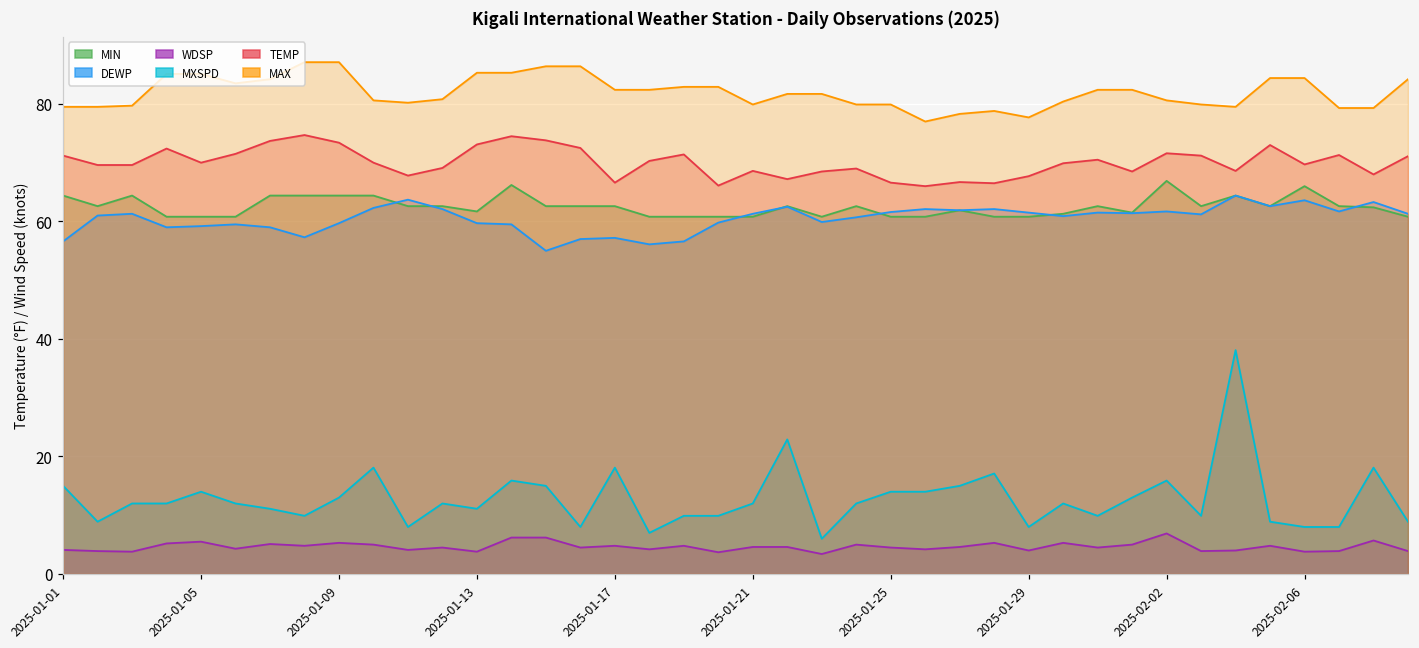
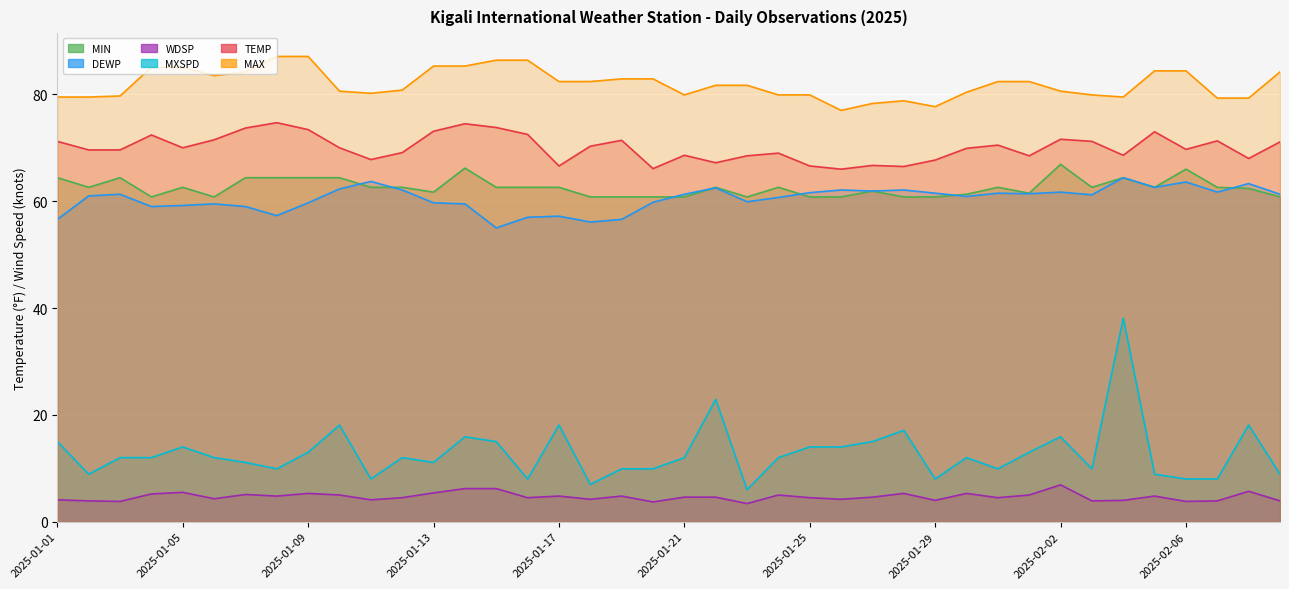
  {
    "MIN": {
      "2025-01-01": 64,
-     "2025-01-05": 61,
+     "2025-01-05": 63,
      "2025-01-09": 64,
      "2025-01-13": 62,
      "2025-01-17": 63,
      "2025-01-21": 61,
      "2025-01-25": 61,
      "2025-01-29": 61,
      "2025-02-02": 67,
      "2025-02-06": 66
    },
    "WDSP": {
      "2025-01-01": 4,
      "2025-01-05": 6,
      "2025-01-09": 5,
-     "2025-01-13": 4,
+     "2025-01-13": 5,
      "2025-01-17": 5,
      "2025-01-21": 5,
      "2025-01-25": 5,
      "2025-01-29": 4,
      "2025-02-02": 7,
      "2025-02-06": 4
    }
  }
